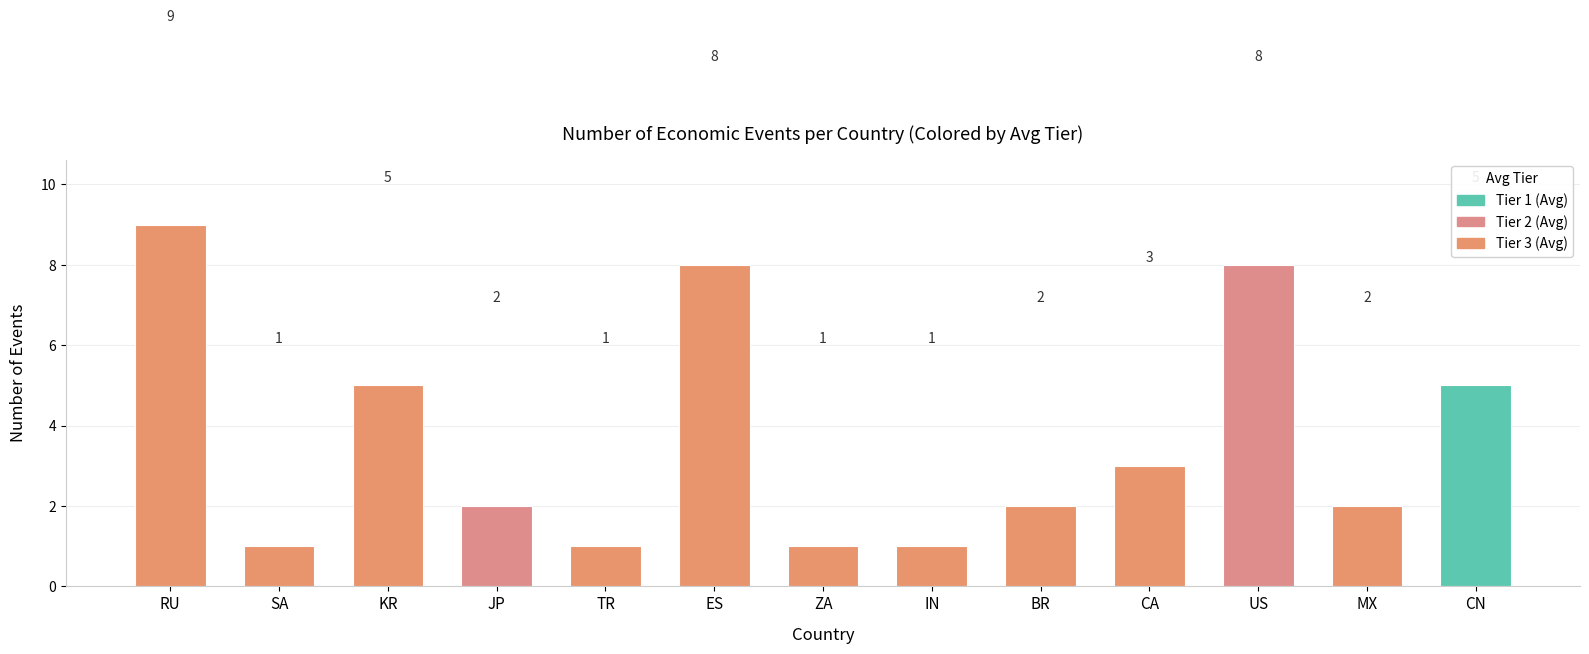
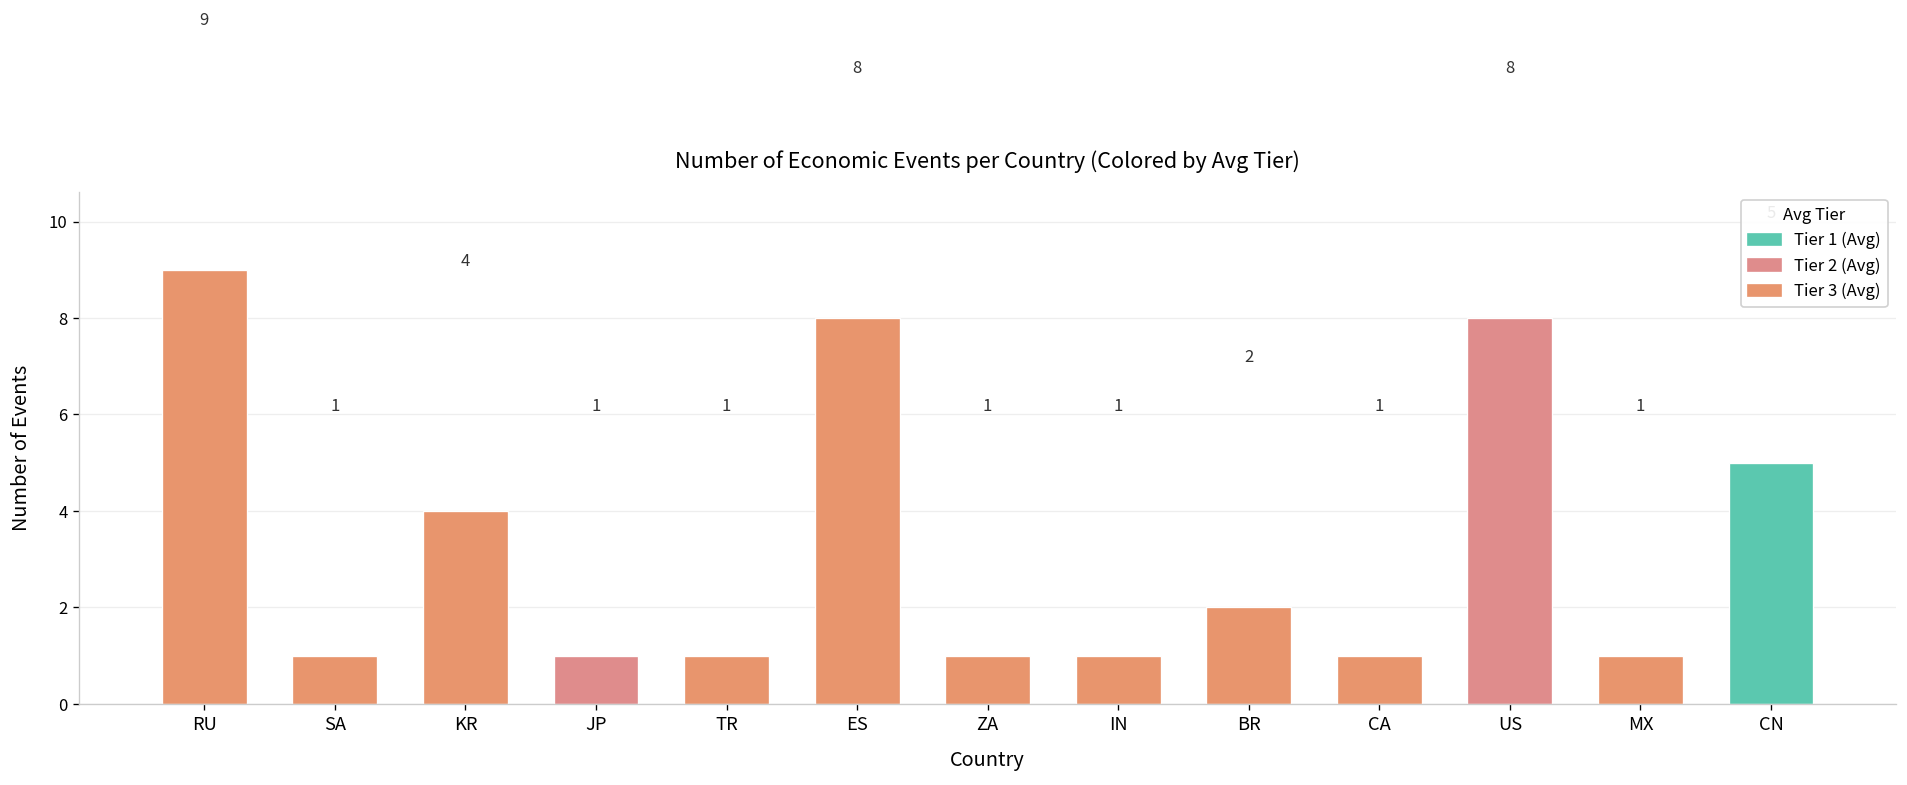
  {
-   "KR": 5,
-   "JP": 2,
-   "CA": 3,
-   "MX": 2
+   "KR": 4,
+   "JP": 1,
+   "CA": 1,
+   "MX": 1
  }
